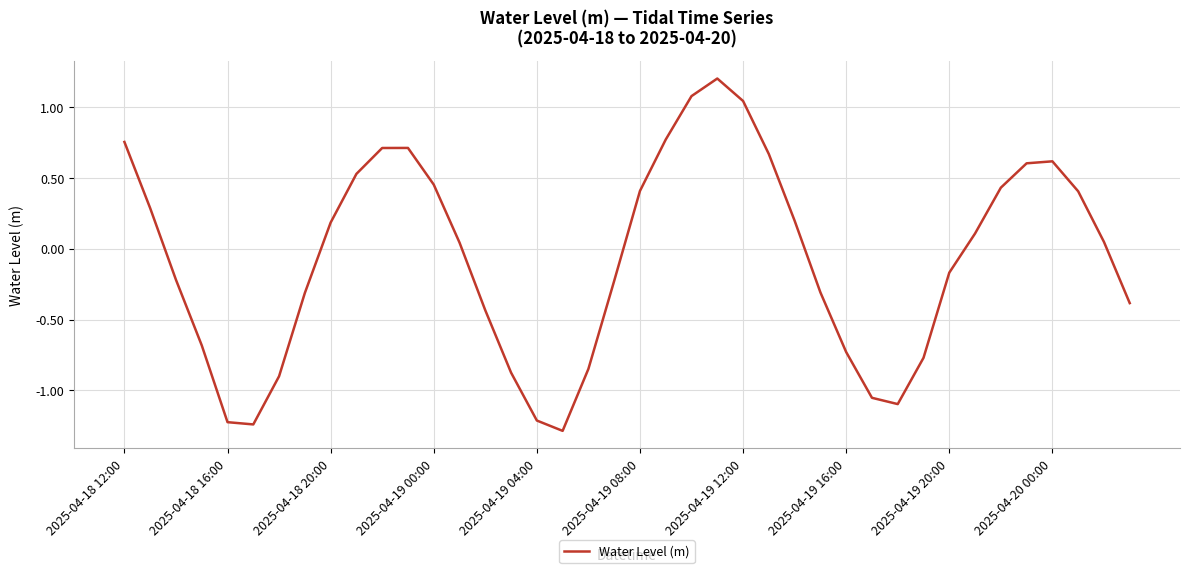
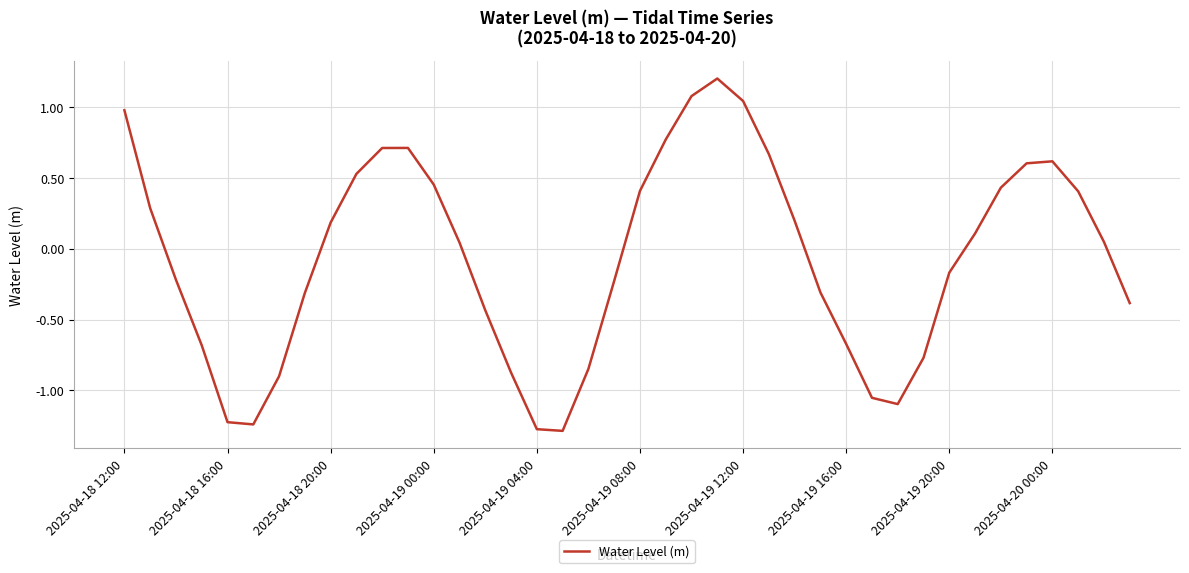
  {
-   "2025-04-18 12:00": 0.76,
+   "2025-04-18 12:00": 0.98,
    "2025-04-18 16:00": -1.22,
    "2025-04-18 20:00": 0.19,
    "2025-04-19 00:00": 0.45,
-   "2025-04-19 04:00": -1.21,
+   "2025-04-19 04:00": -1.27,
    "2025-04-19 08:00": 0.41,
    "2025-04-19 12:00": 1.04,
-   "2025-04-19 16:00": -0.73,
+   "2025-04-19 16:00": -0.67,
    "2025-04-19 20:00": -0.17,
    "2025-04-20 00:00": 0.62
  }
